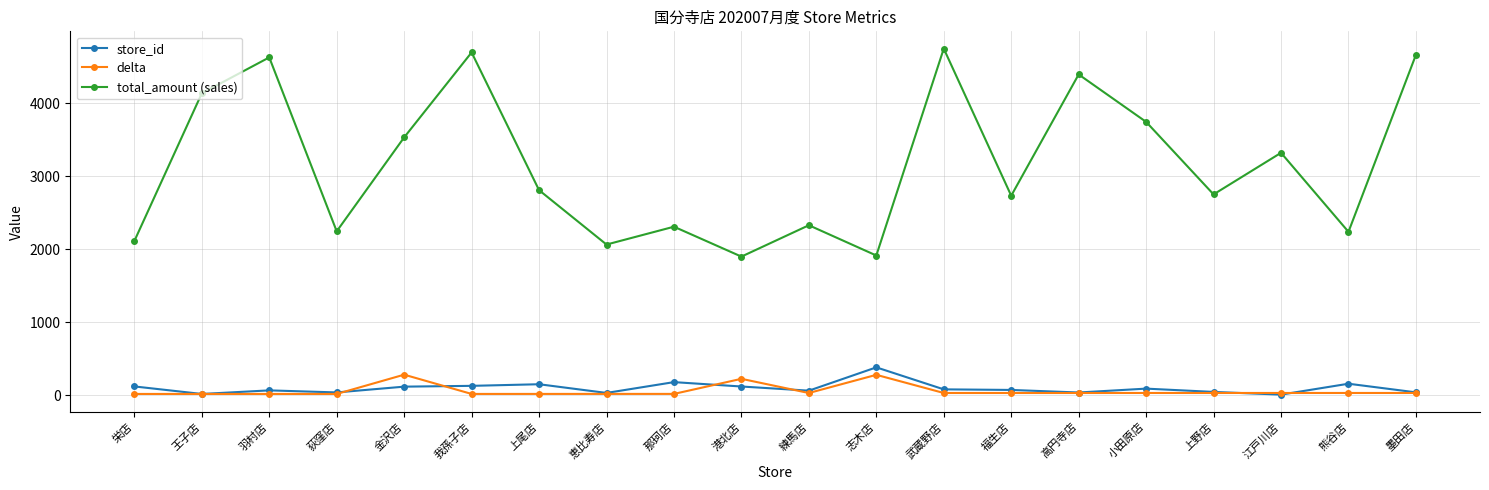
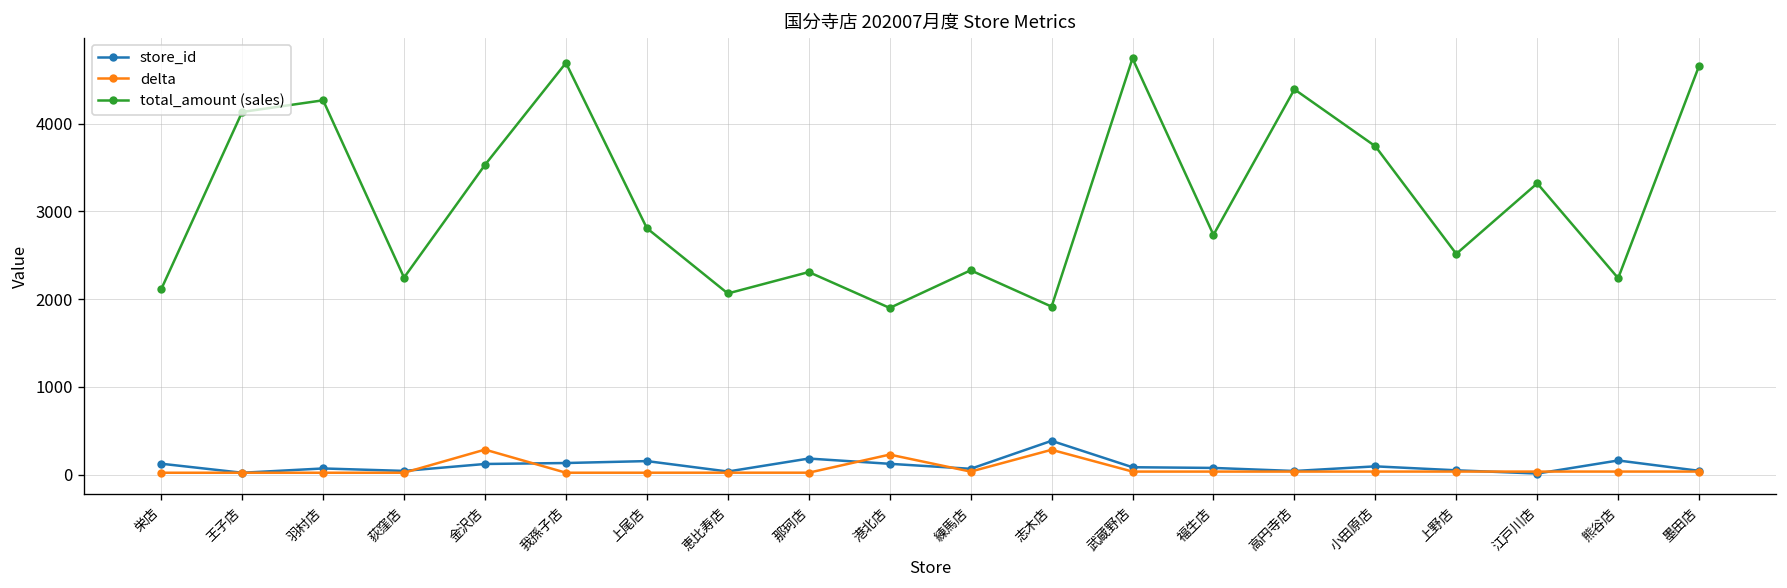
  {
    "store_id": {
      "栄店": 100,
      "羽村店": 100,
      "金沢店": 100,
      "我孫子店": 100,
      "上尾店": 200,
      "那珂店": 200,
      "港北店": 100,
      "志木店": 400,
      "武蔵野店": 100,
      "福生店": 100,
      "小田原店": 100,
      "熊谷店": 200
    },
    "delta": {
      "栄店": 0,
      "羽村店": 0,
      "金沢店": 300,
      "我孫子店": 0,
      "上尾店": 0,
      "那珂店": 0,
      "港北店": 200,
      "志木店": 300,
      "武蔵野店": 0,
      "福生店": 0,
      "小田原店": 0,
      "熊谷店": 0
    },
    "total_amount (sales)": {
      "栄店": 2100,
-     "羽村店": 4600,
+     "羽村店": 4300,
      "荻窪店": 2200,
      "金沢店": 3500,
      "我孫子店": 4700,
      "上尾店": 2800,
      "恵比寿店": 2100,
      "那珂店": 2300,
      "港北店": 1900,
      "練馬店": 2300,
      "志木店": 1900,
      "武蔵野店": 4700,
      "福生店": 2700,
      "高円寺店": 4400,
      "小田原店": 3700,
-     "上野店": 2800,
+     "上野店": 2500,
      "江戸川店": 3300,
      "熊谷店": 2200,
      "墨田店": 4700
    }
  }
